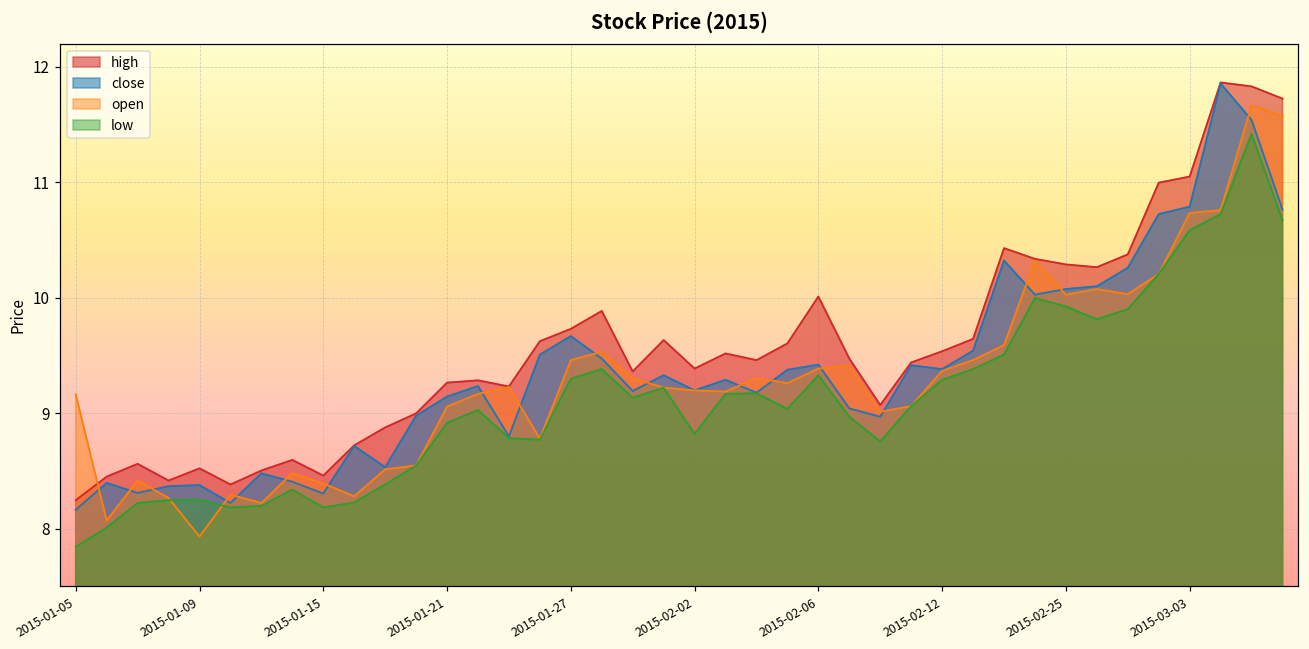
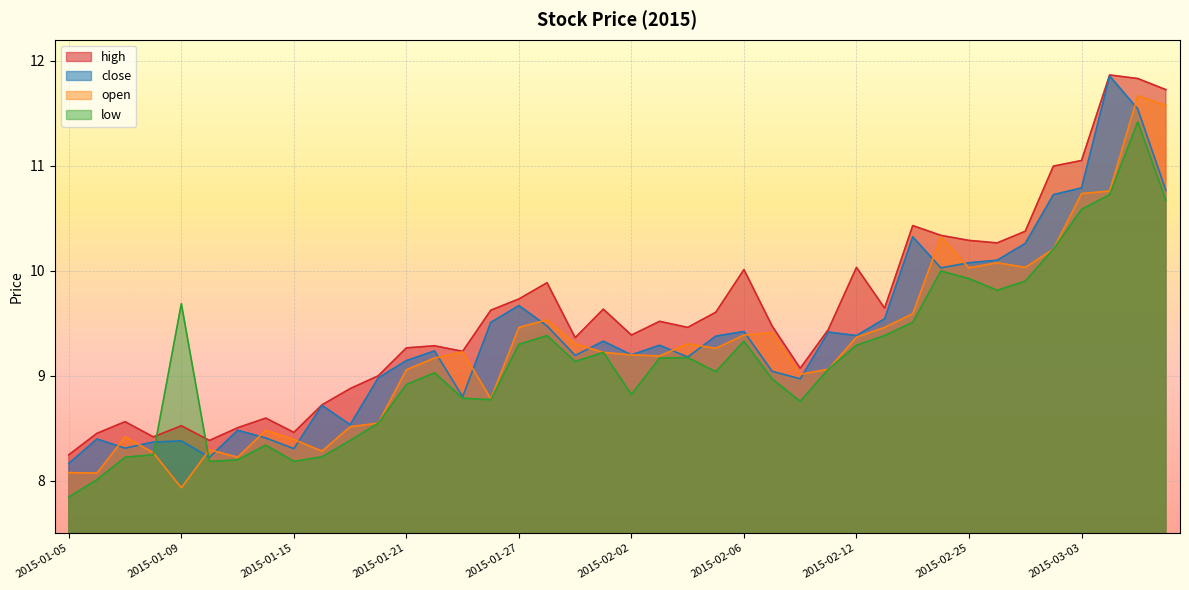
  {
    "high": {
      "2015-01-05": 8.25,
      "2015-01-09": 8.52,
      "2015-01-15": 8.46,
      "2015-01-21": 9.26,
      "2015-01-27": 9.73,
      "2015-02-02": 9.39,
      "2015-02-06": 10.01,
-     "2015-02-12": 9.54,
+     "2015-02-12": 10.03,
      "2015-02-25": 10.29,
      "2015-03-03": 11.05
    },
    "close": {
      "2015-01-05": 8.16,
      "2015-01-09": 8.38,
      "2015-01-15": 8.30,
      "2015-01-21": 9.14,
      "2015-01-27": 9.67,
      "2015-02-06": 9.42,
      "2015-02-25": 10.08,
      "2015-03-03": 10.79
    },
    "open": {
-     "2015-01-05": 9.16,
+     "2015-01-05": 8.08,
      "2015-01-09": 7.93,
      "2015-01-15": 8.39,
      "2015-01-21": 9.06,
      "2015-01-27": 9.46,
      "2015-02-06": 9.39,
      "2015-02-25": 10.03,
      "2015-03-03": 10.73
    },
    "low": {
      "2015-01-05": 7.84,
-     "2015-01-09": 8.25,
+     "2015-01-09": 9.69,
      "2015-01-15": 8.18,
      "2015-01-21": 8.92,
      "2015-01-27": 9.30,
      "2015-02-02": 8.82,
      "2015-02-06": 9.33,
      "2015-02-12": 9.29,
      "2015-02-25": 9.92,
      "2015-03-03": 10.58
    }
  }
